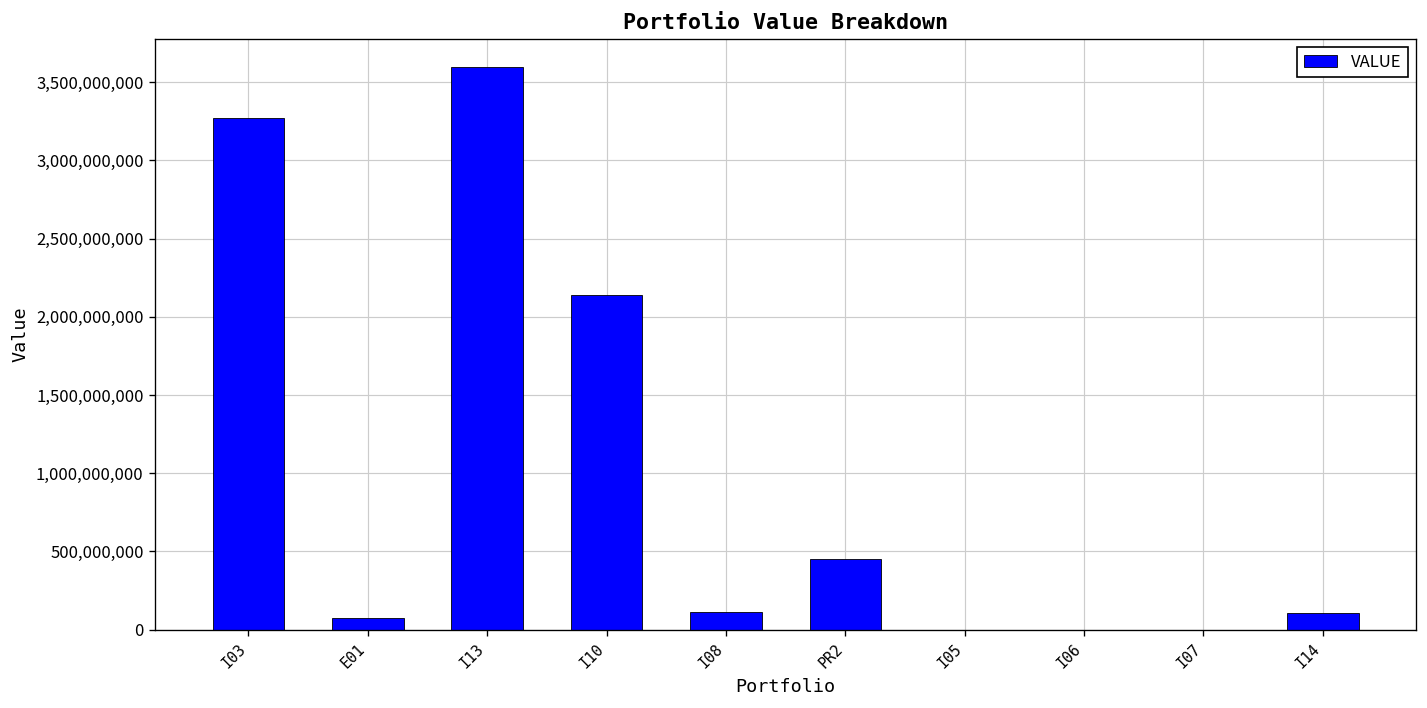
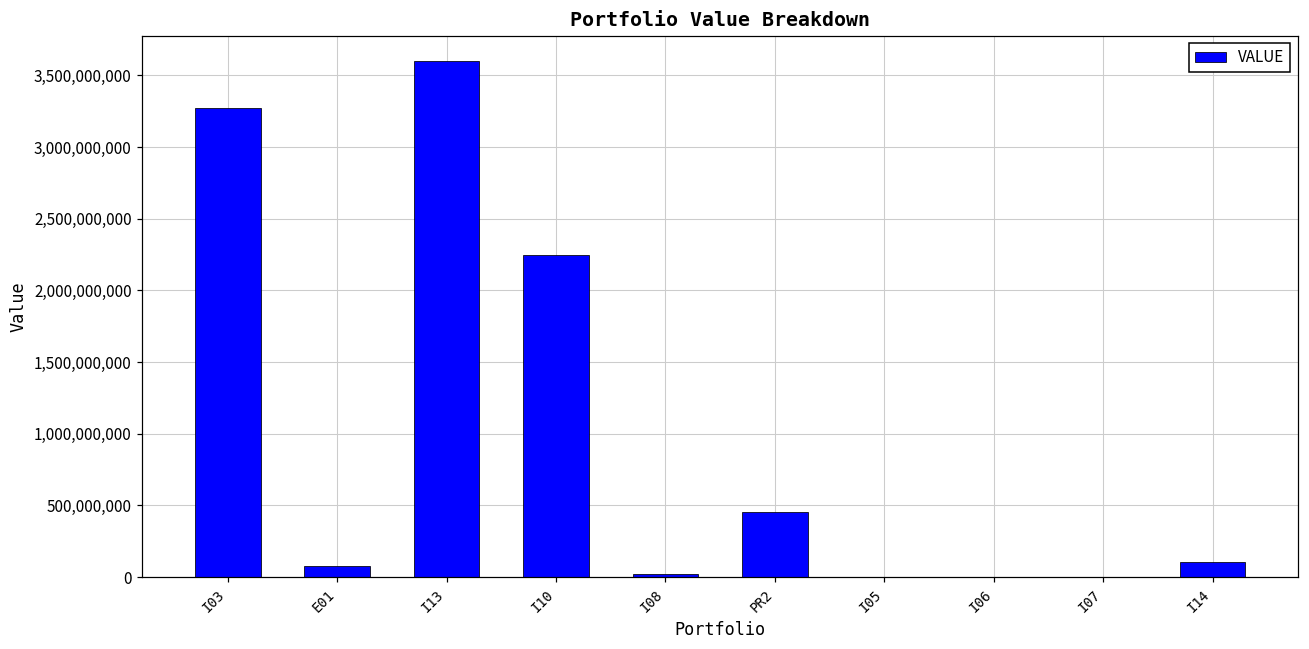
  {
    "I03": "3,270,000,000",
    "E01": "80,000,000",
    "I13": "3,600,000,000",
-   "I10": "2,140,000,000",
-   "I08": "110,000,000",
+   "I10": "2,240,000,000",
+   "I08": "20,000,000",
    "PR2": "450,000,000",
    "I05": "0",
    "I06": "0",
    "I07": "0",
    "I14": "110,000,000"
  }
